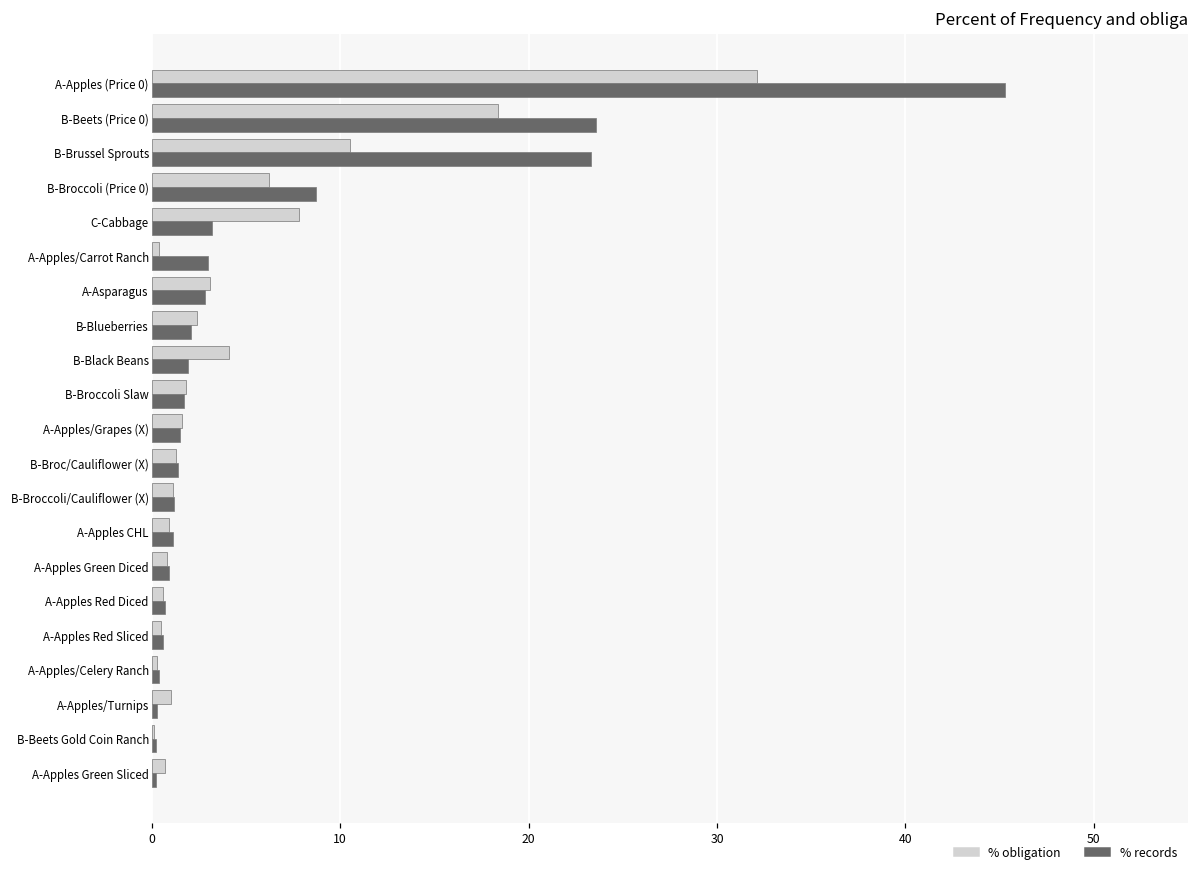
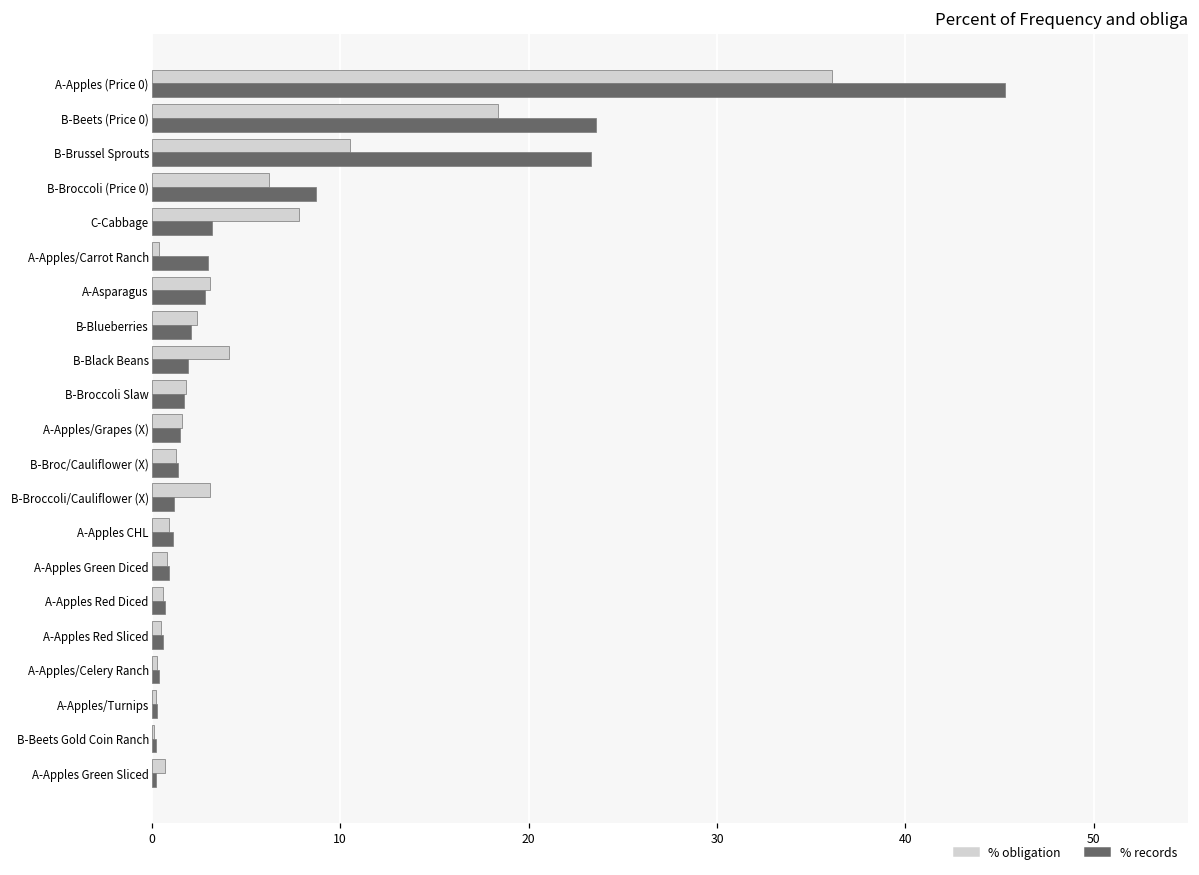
  {
    "% obligation": {
-     "A-Apples (Price 0)": 32.1,
+     "A-Apples (Price 0)": 36.1,
      "B-Beets (Price 0)": 18.4,
      "B-Brussel Sprouts": 10.5,
      "B-Broccoli (Price 0)": 6.2,
      "C-Cabbage": 7.8,
      "A-Apples/Carrot Ranch": 0.4,
      "A-Asparagus": 3.1,
      "B-Blueberries": 2.4,
      "B-Black Beans": 4.1,
      "B-Broccoli Slaw": 1.8,
      "A-Apples/Grapes (X)": 1.6,
      "B-Broc/Cauliflower (X)": 1.3,
-     "B-Broccoli/Cauliflower (X)": 1.1,
+     "B-Broccoli/Cauliflower (X)": 3.1,
      "A-Apples CHL": 0.9,
      "A-Apples Green Diced": 0.8,
      "A-Apples Red Diced": 0.6,
      "A-Apples Red Sliced": 0.5,
      "A-Apples/Celery Ranch": 0.3,
-     "A-Apples/Turnips": 1.0,
+     "A-Apples/Turnips": 0.2,
      "A-Apples Green Sliced": 0.7
    },
    "% records": {
      "A-Apples (Price 0)": 45.3,
      "B-Beets (Price 0)": 23.6,
      "B-Brussel Sprouts": 23.3,
      "B-Broccoli (Price 0)": 8.7,
      "C-Cabbage": 3.2,
      "A-Apples/Carrot Ranch": 3.0,
      "A-Asparagus": 2.8,
      "B-Blueberries": 2.1,
      "B-Black Beans": 1.9,
      "B-Broccoli Slaw": 1.7,
      "A-Apples/Grapes (X)": 1.5,
      "B-Broc/Cauliflower (X)": 1.4,
      "B-Broccoli/Cauliflower (X)": 1.2,
      "A-Apples CHL": 1.1,
      "A-Apples Green Diced": 0.9,
      "A-Apples Red Diced": 0.7,
      "A-Apples Red Sliced": 0.6,
      "A-Apples/Celery Ranch": 0.4,
      "A-Apples/Turnips": 0.3,
      "B-Beets Gold Coin Ranch": 0.2,
      "A-Apples Green Sliced": 0.2
    }
  }
